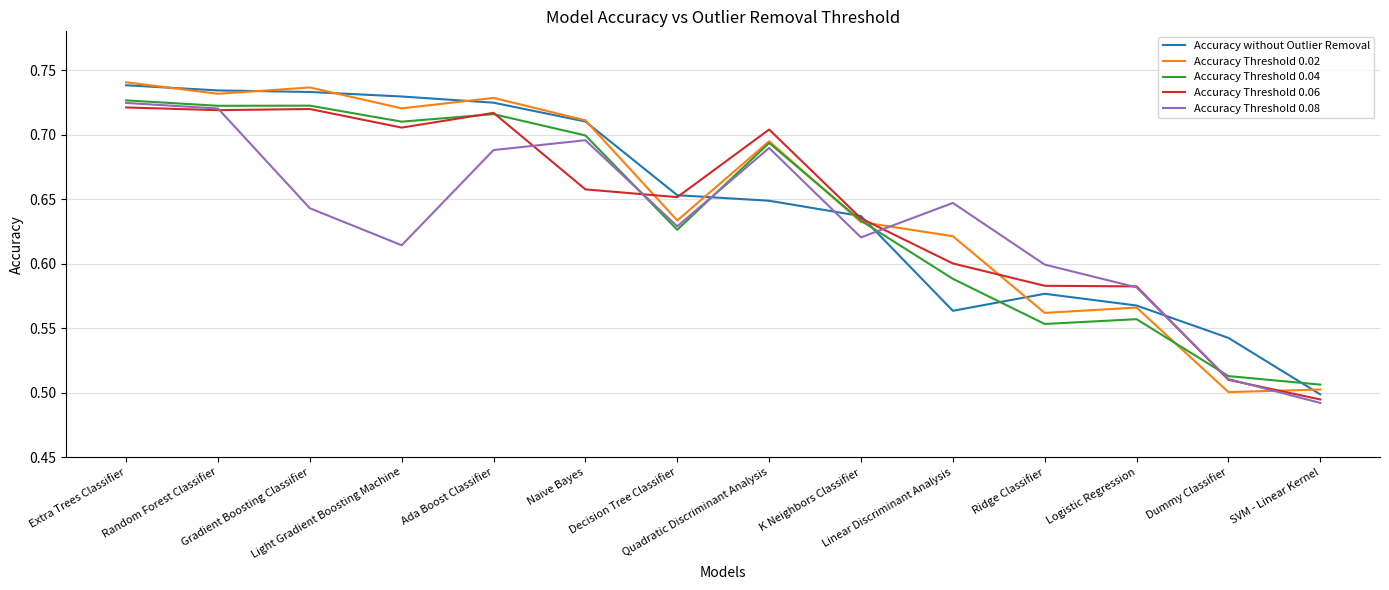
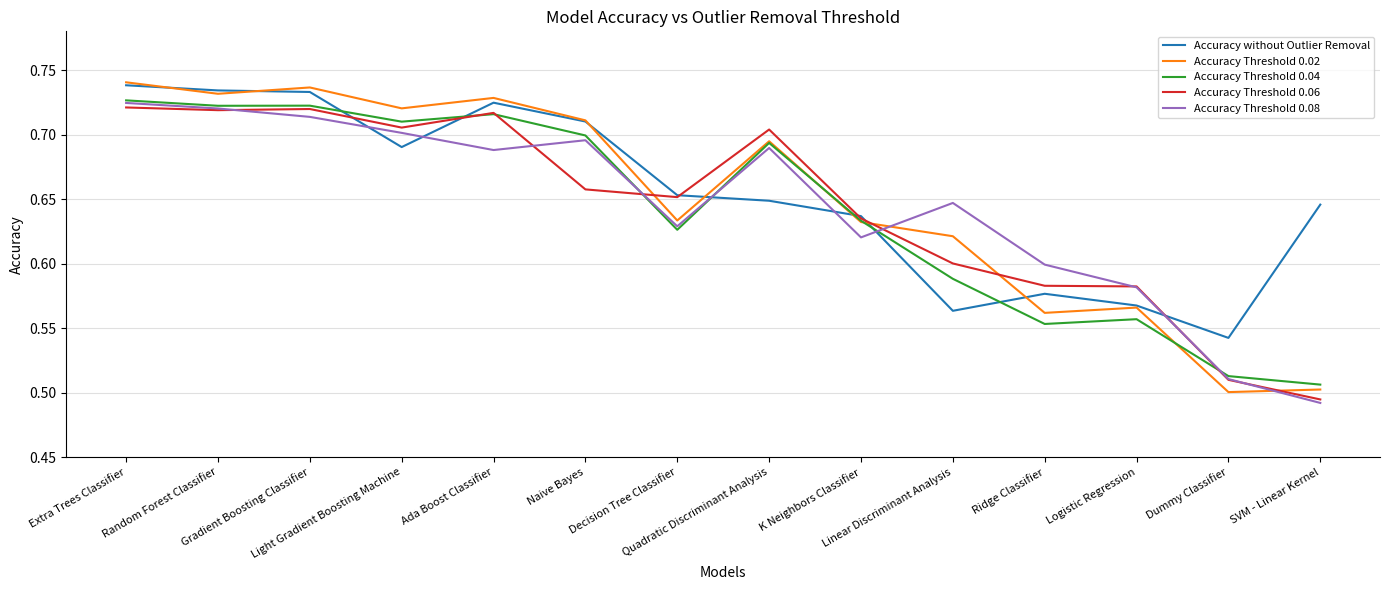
  {
    "Accuracy without Outlier Removal": {
      "Extra Trees Classifier": 0.738,
      "Random Forest Classifier": 0.734,
      "Gradient Boosting Classifier": 0.733,
-     "Light Gradient Boosting Machine": 0.730,
+     "Light Gradient Boosting Machine": 0.690,
      "Ada Boost Classifier": 0.725,
      "Quadratic Discriminant Analysis": 0.649,
      "Linear Discriminant Analysis": 0.563,
      "Ridge Classifier": 0.577,
      "Dummy Classifier": 0.542,
-     "SVM - Linear Kernel": 0.499
+     "SVM - Linear Kernel": 0.646
    },
    "Accuracy Threshold 0.02": {
      "Extra Trees Classifier": 0.741,
      "Random Forest Classifier": 0.732,
      "Gradient Boosting Classifier": 0.737,
      "Light Gradient Boosting Machine": 0.720,
      "Ada Boost Classifier": 0.728,
      "Decision Tree Classifier": 0.633,
      "Linear Discriminant Analysis": 0.621,
      "Ridge Classifier": 0.562,
      "Dummy Classifier": 0.500,
      "SVM - Linear Kernel": 0.502
    },
    "Accuracy Threshold 0.04": {
      "Random Forest Classifier": 0.722,
      "Gradient Boosting Classifier": 0.722,
      "Light Gradient Boosting Machine": 0.710,
      "Naive Bayes": 0.699,
      "Decision Tree Classifier": 0.626,
      "Linear Discriminant Analysis": 0.588,
      "Ridge Classifier": 0.553,
      "Logistic Regression": 0.557,
      "Dummy Classifier": 0.513,
      "SVM - Linear Kernel": 0.506
    },
    "Accuracy Threshold 0.06": {
      "Extra Trees Classifier": 0.721,
      "Gradient Boosting Classifier": 0.720,
      "Light Gradient Boosting Machine": 0.705,
      "Naive Bayes": 0.658,
      "Quadratic Discriminant Analysis": 0.704,
      "Linear Discriminant Analysis": 0.600,
      "Ridge Classifier": 0.583,
      "SVM - Linear Kernel": 0.495
    },
    "Accuracy Threshold 0.08": {
-     "Gradient Boosting Classifier": 0.643,
-     "Light Gradient Boosting Machine": 0.614,
+     "Gradient Boosting Classifier": 0.714,
+     "Light Gradient Boosting Machine": 0.701,
      "Ada Boost Classifier": 0.688,
      "Naive Bayes": 0.696,
      "Decision Tree Classifier": 0.629,
      "Quadratic Discriminant Analysis": 0.690,
      "K Neighbors Classifier": 0.620,
      "Linear Discriminant Analysis": 0.647,
      "Ridge Classifier": 0.599,
      "SVM - Linear Kernel": 0.492
    }
  }
